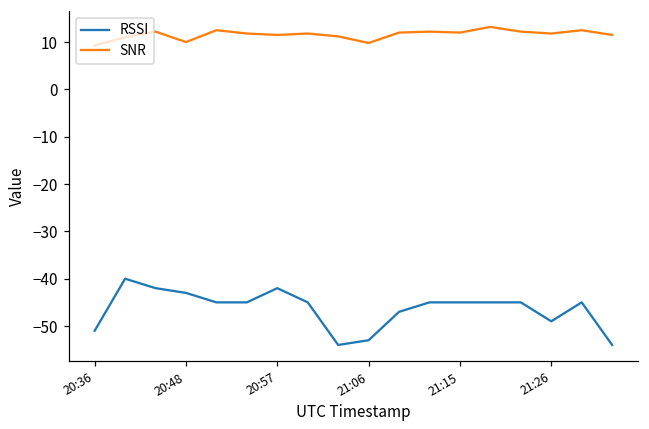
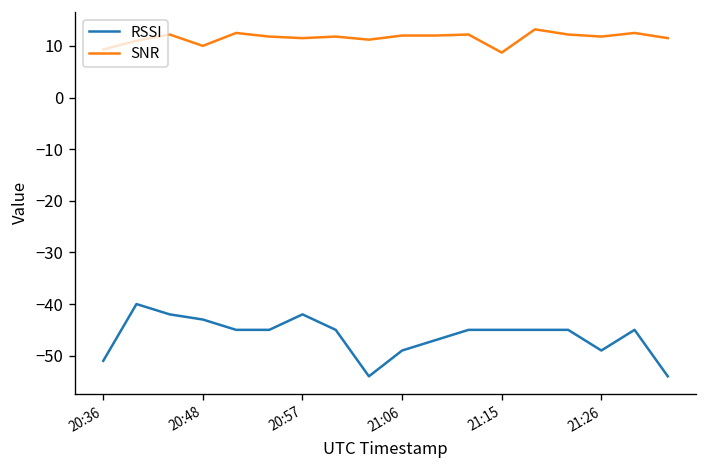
  {
    "RSSI": {
      "20:36": -51,
      "20:48": -43,
      "20:57": -42,
-     "21:06": -53,
+     "21:06": -49,
      "21:15": -45,
      "21:26": -49
    },
    "SNR": {
      "20:48": 10,
      "20:57": 12,
-     "21:06": 10,
-     "21:15": 12,
+     "21:06": 12,
+     "21:15": 9,
      "21:26": 12
    }
  }
